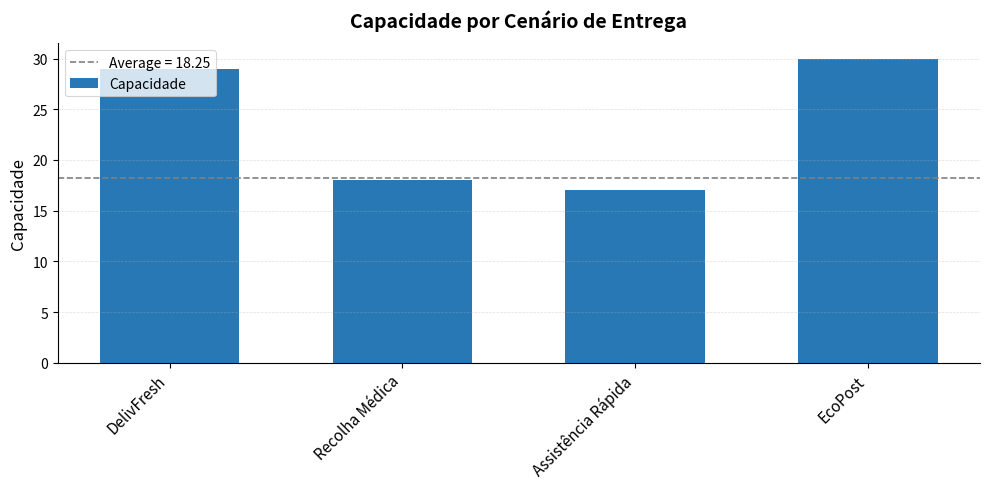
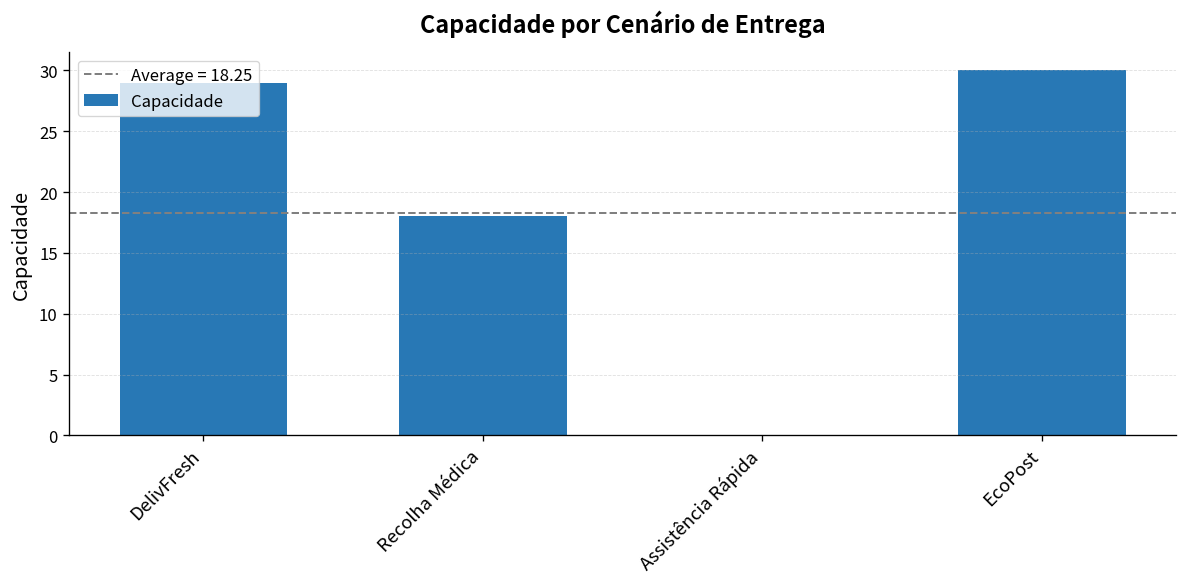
  {
    "Recolha Médica": 18,
-   "Assistência Rápida": 17,
+   "Assistência Rápida": 0,
    "EcoPost": 30
  }
